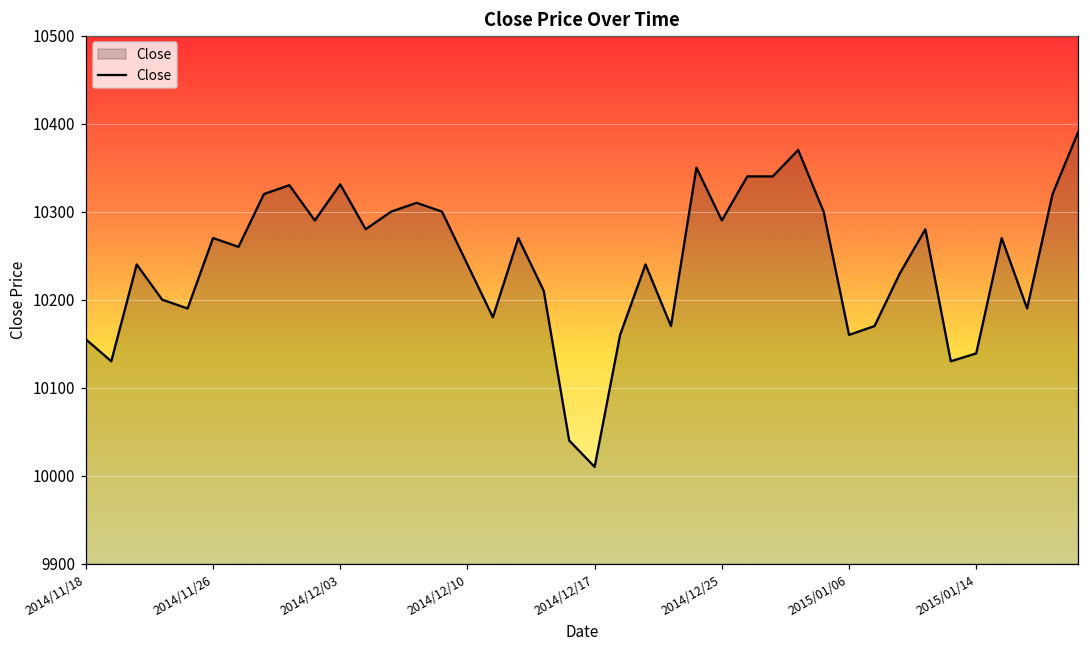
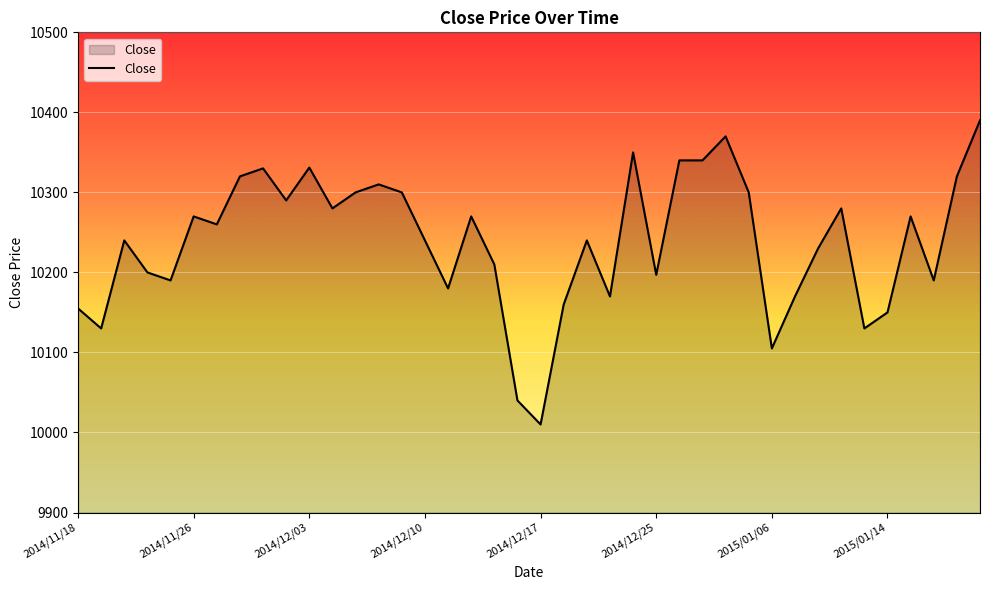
  {
    "2014/11/18": 10160,
    "2014/11/26": 10270,
    "2014/12/03": 10330,
    "2014/12/10": 10240,
    "2014/12/17": 10010,
-   "2014/12/25": 10290,
-   "2015/01/06": 10160,
-   "2015/01/14": 10140
+   "2014/12/25": 10200,
+   "2015/01/06": 10110,
+   "2015/01/14": 10150
  }
